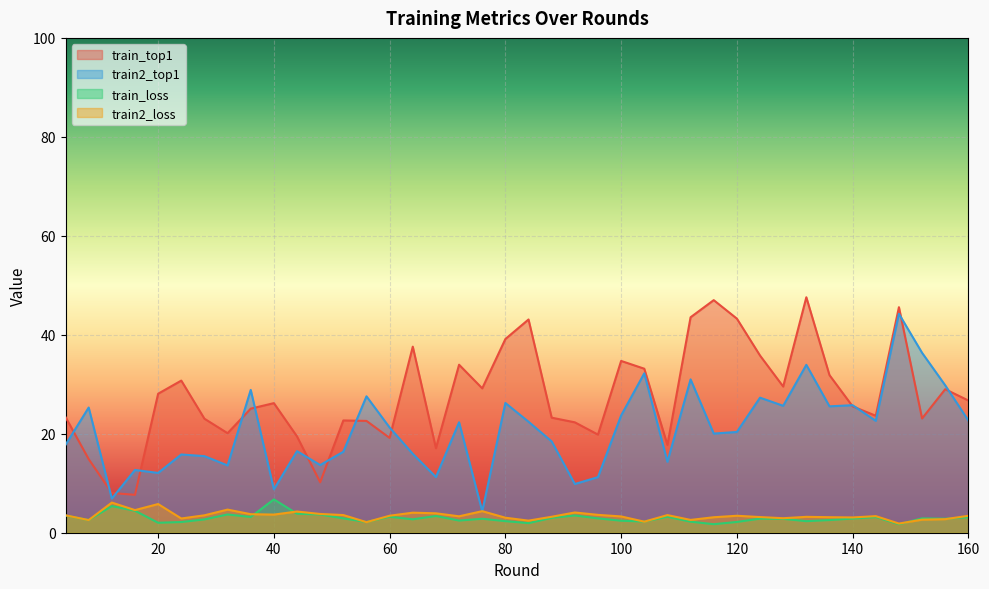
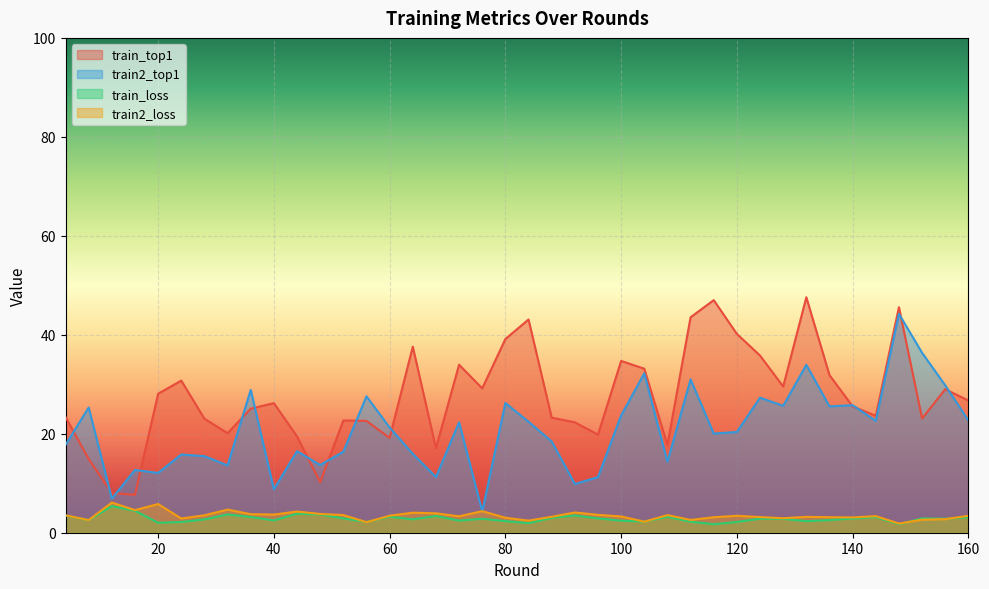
  {
    "train_top1": {
      "20": 28,
      "40": 26,
      "60": 19,
      "80": 39,
      "100": 35,
-     "120": 43,
+     "120": 40,
      "160": 27
    },
    "train2_top1": {
      "20": 12,
      "40": 9,
      "60": 21,
      "80": 26,
      "100": 24,
      "120": 20,
      "160": 23
    },
    "train_loss": {
      "20": 2,
-     "40": 7,
+     "40": 2,
      "80": 2,
      "100": 2,
      "120": 2
    },
    "train2_loss": {
      "20": 6,
      "40": 4,
      "80": 3,
      "100": 3,
      "120": 3
    }
  }
